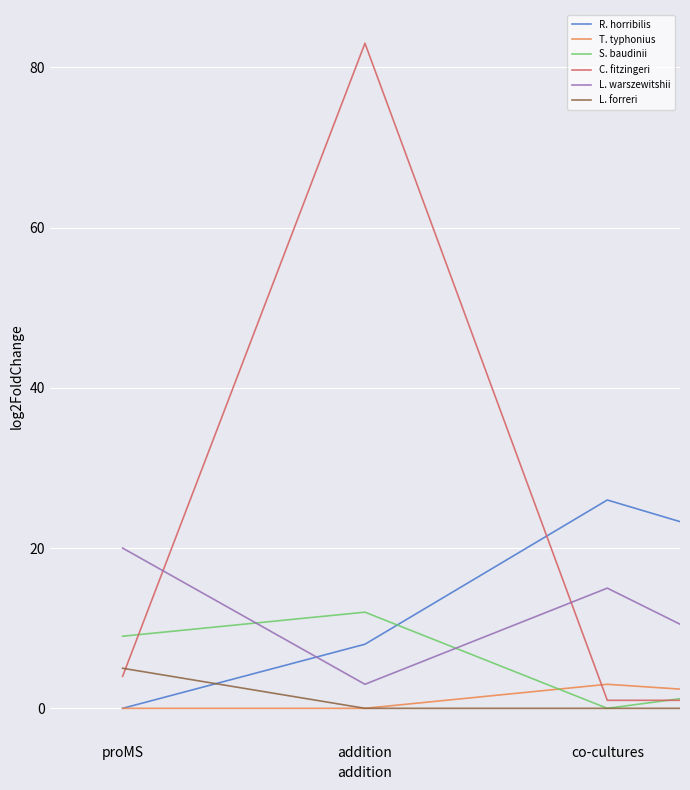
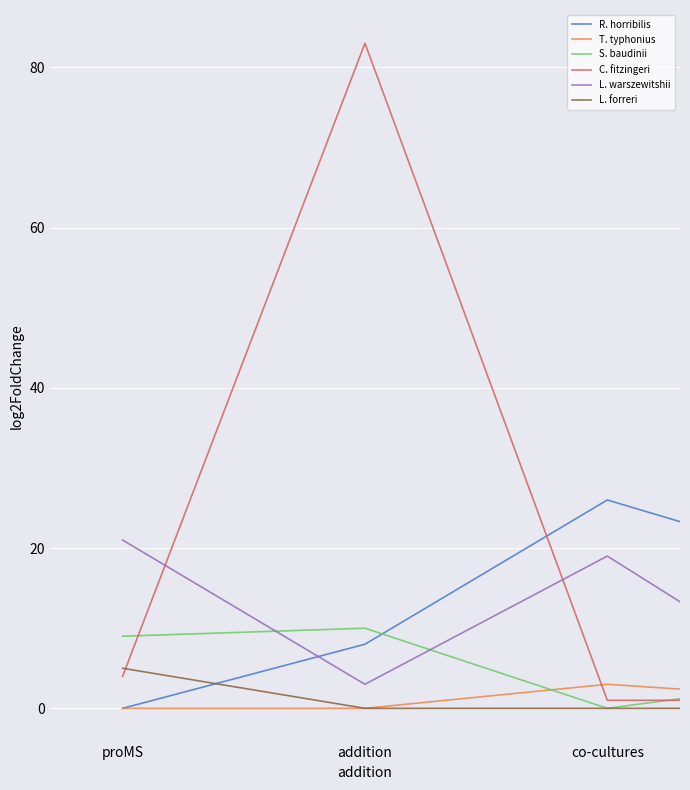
  {
    "R. horribilis": {
      "addition": 8,
      "co-cultures": 26
    },
    "S. baudinii": {
      "proMS": 9,
-     "addition": 12
+     "addition": 10
    },
    "L. warszewitshii": {
-     "proMS": 20,
+     "proMS": 21,
      "addition": 3,
-     "co-cultures": 15
+     "co-cultures": 19
    },
    "L. forreri": {
      "proMS": 5
    }
  }
